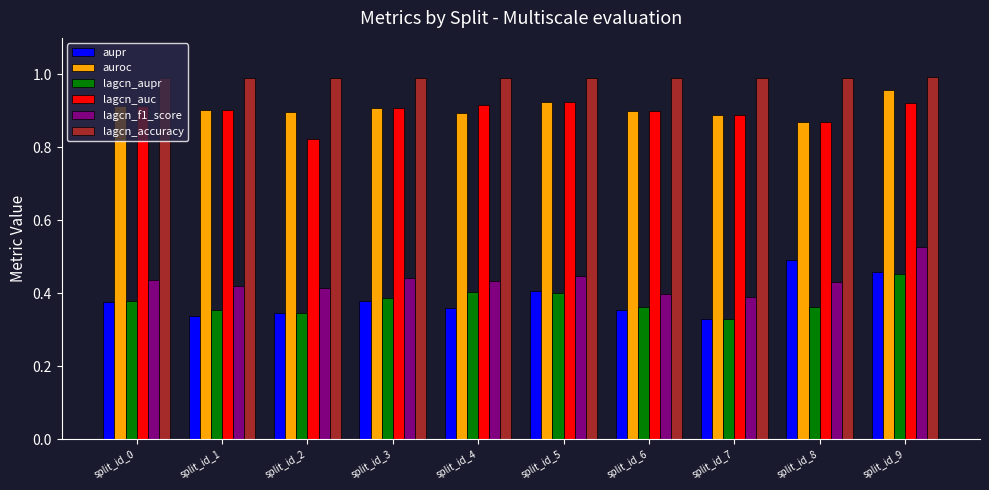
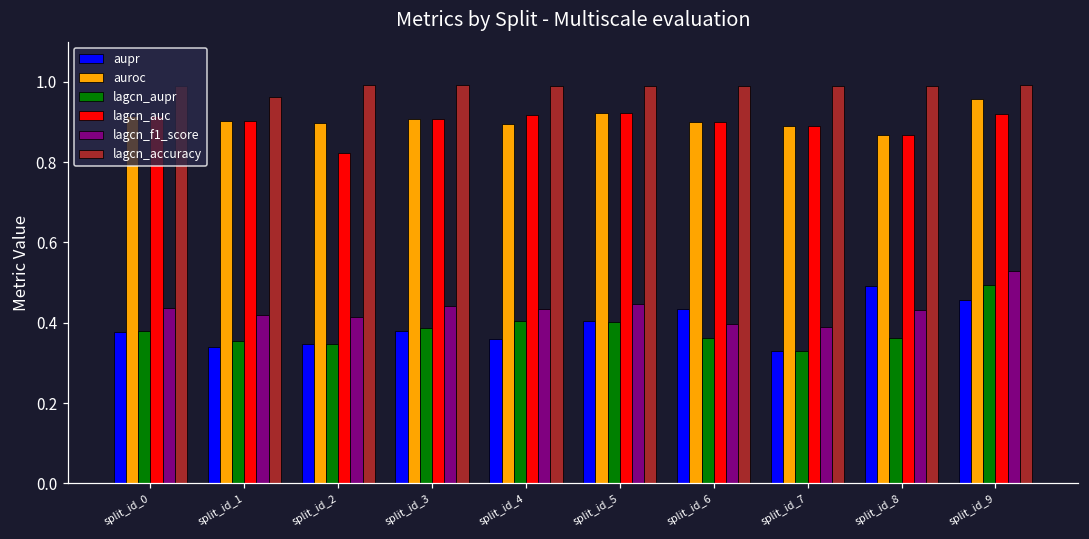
  {
    "aupr": {
      "split_id_0": 0.38,
      "split_id_1": 0.34,
      "split_id_2": 0.35,
      "split_id_3": 0.38,
      "split_id_4": 0.36,
      "split_id_5": 0.41,
-     "split_id_6": 0.35,
+     "split_id_6": 0.43,
      "split_id_7": 0.33,
      "split_id_8": 0.49,
      "split_id_9": 0.46
    },
    "auroc": {
      "split_id_1": 0.90,
      "split_id_2": 0.90,
      "split_id_3": 0.91,
      "split_id_4": 0.89,
      "split_id_5": 0.92,
      "split_id_6": 0.90,
      "split_id_7": 0.89,
      "split_id_8": 0.87,
      "split_id_9": 0.96
    },
    "lagcn_aupr": {
      "split_id_0": 0.38,
      "split_id_1": 0.36,
      "split_id_2": 0.35,
      "split_id_3": 0.39,
      "split_id_4": 0.41,
      "split_id_5": 0.40,
      "split_id_6": 0.36,
      "split_id_7": 0.33,
      "split_id_8": 0.36,
-     "split_id_9": 0.45
+     "split_id_9": 0.49
    },
    "lagcn_auc": {
      "split_id_1": 0.90,
      "split_id_2": 0.82,
      "split_id_3": 0.91,
      "split_id_4": 0.92,
      "split_id_5": 0.92,
      "split_id_6": 0.90,
      "split_id_7": 0.89,
      "split_id_8": 0.87,
      "split_id_9": 0.92
    },
    "lagcn_f1_score": {
      "split_id_0": 0.44,
      "split_id_1": 0.42,
      "split_id_2": 0.41,
      "split_id_3": 0.44,
      "split_id_4": 0.44,
      "split_id_5": 0.45,
      "split_id_6": 0.40,
      "split_id_7": 0.39,
      "split_id_8": 0.43,
      "split_id_9": 0.53
    },
    "lagcn_accuracy": {
-     "split_id_1": 0.99,
+     "split_id_1": 0.96,
      "split_id_2": 0.99,
      "split_id_3": 0.99,
      "split_id_4": 0.99,
      "split_id_5": 0.99,
      "split_id_6": 0.99,
      "split_id_7": 0.99,
      "split_id_8": 0.99,
      "split_id_9": 0.99
    }
  }
